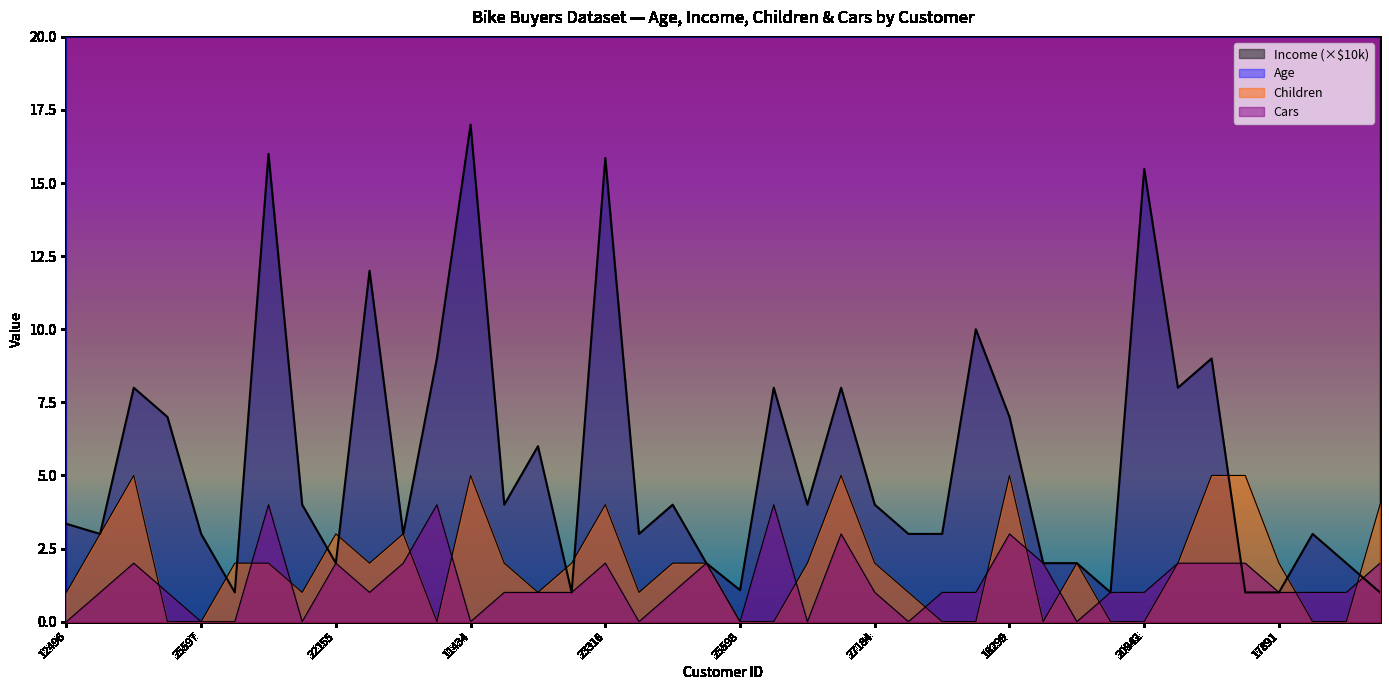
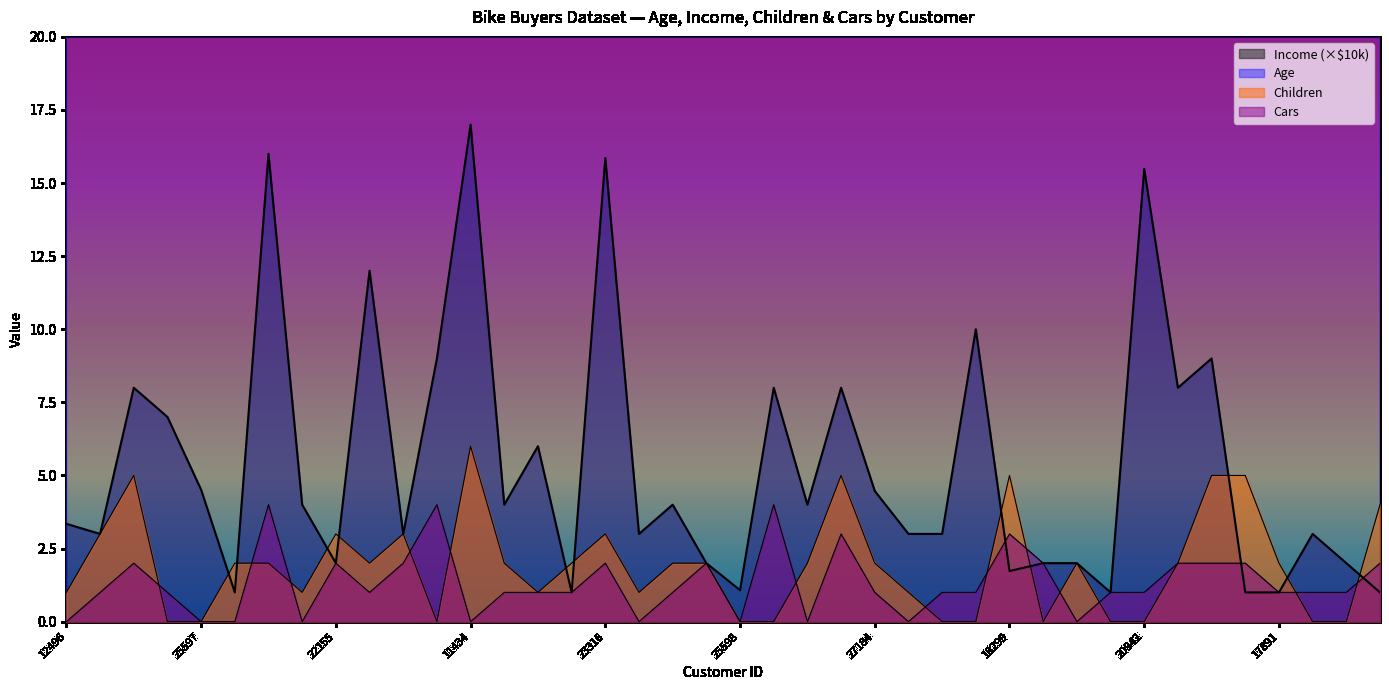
  {
    "Income (×$10k)": {
      "12496": 3.3,
-     "25597": 3.0,
+     "25597": 4.5,
      "11434": 17.0,
      "23316": 15.9,
      "25598": 1.1,
-     "27184": 4.0,
-     "18299": 7.0,
+     "27184": 4.5,
+     "18299": 1.7,
      "20942": 15.5
    },
    "Children": {
      "12496": 1,
      "22155": 3,
-     "11434": 5,
-     "23316": 4,
+     "11434": 6,
+     "23316": 3,
      "27184": 2,
      "18299": 5,
      "20942": 0,
      "17891": 2
    },
    "Cars": {
      "12496": 0.0,
      "11434": 0.0,
      "23316": 2.0,
      "27184": 1.0,
      "18299": 3.0,
      "20942": 1.0
    }
  }
